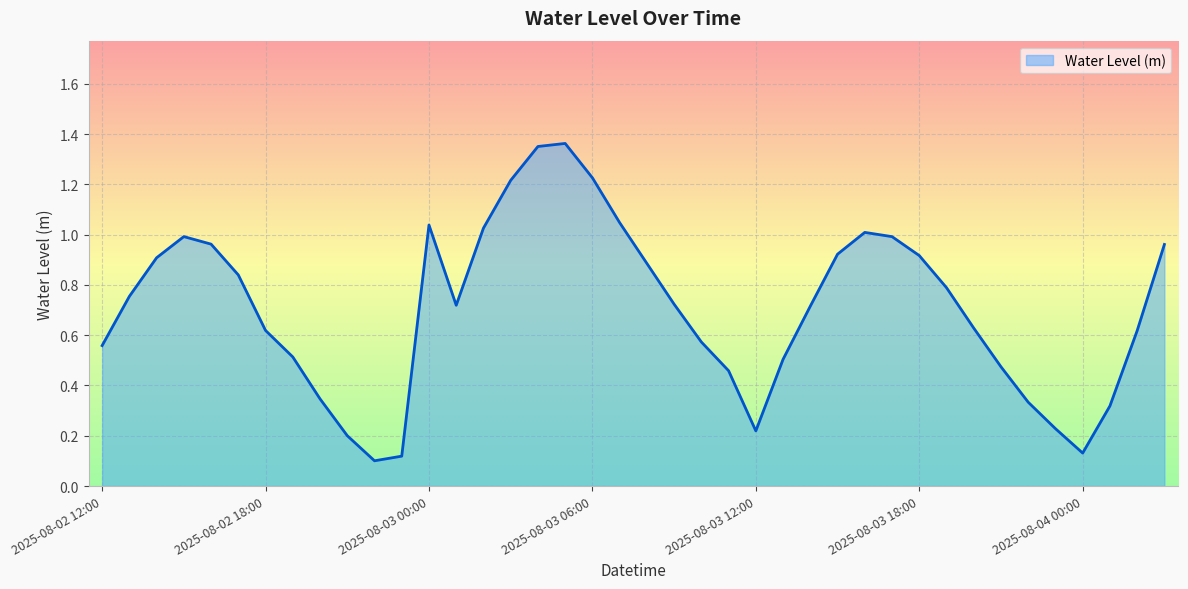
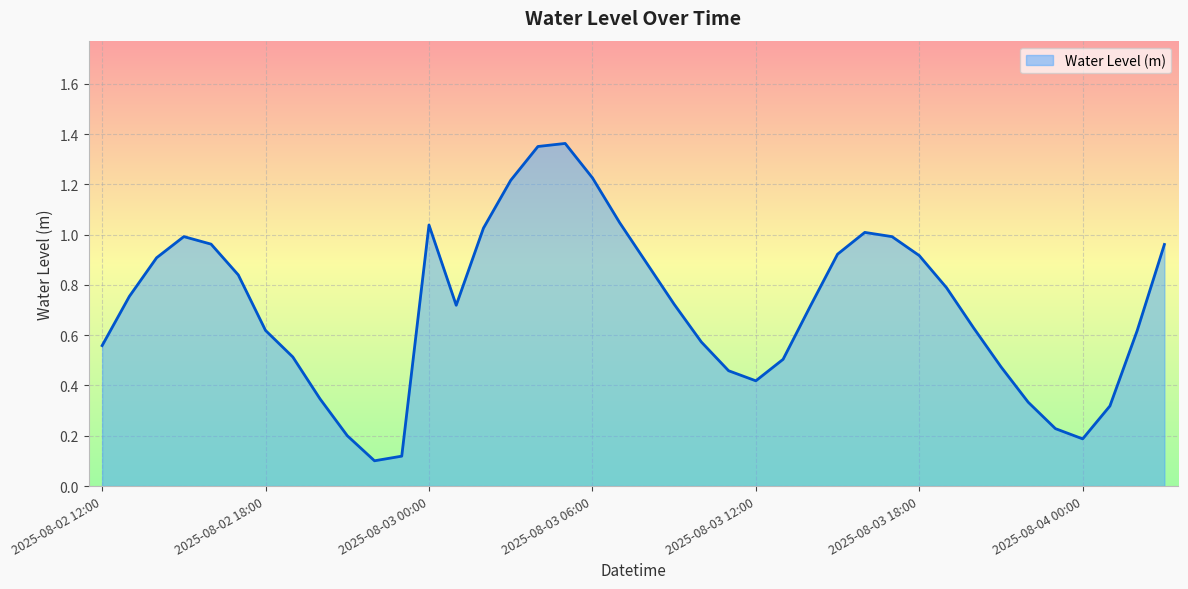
  {
    "2025-08-02 12:00": 0.56,
    "2025-08-02 18:00": 0.62,
    "2025-08-03 00:00": 1.04,
    "2025-08-03 06:00": 1.23,
-   "2025-08-03 12:00": 0.22,
+   "2025-08-03 12:00": 0.42,
    "2025-08-03 18:00": 0.92,
-   "2025-08-04 00:00": 0.13
+   "2025-08-04 00:00": 0.19
  }
